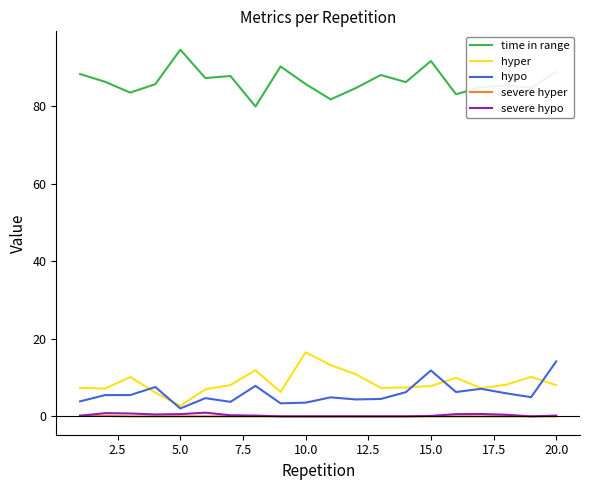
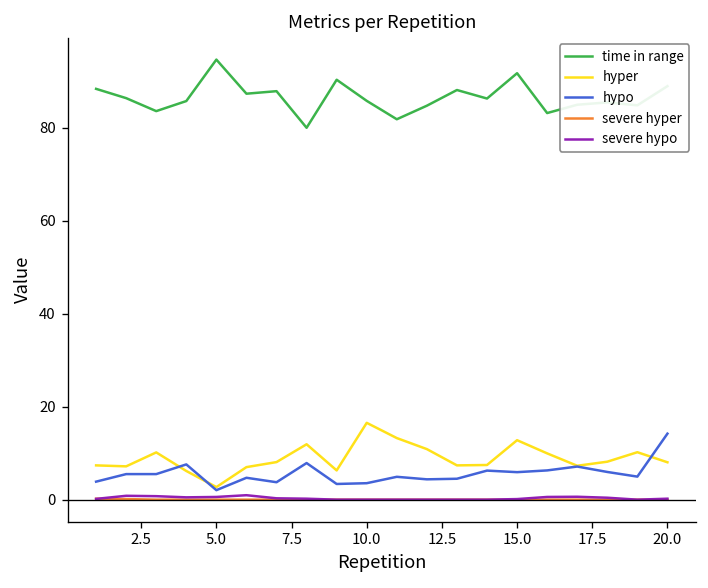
  {
    "time in range": {
      "5.0": 95,
      "10.0": 86,
      "15.0": 92
    },
    "hyper": {
      "5.0": 3,
      "10.0": 17,
-     "15.0": 8,
+     "15.0": 13,
      "20.0": 8
    },
    "hypo": {
      "5.0": 2,
      "10.0": 4,
-     "15.0": 12,
+     "15.0": 6,
      "20.0": 14
    }
  }
